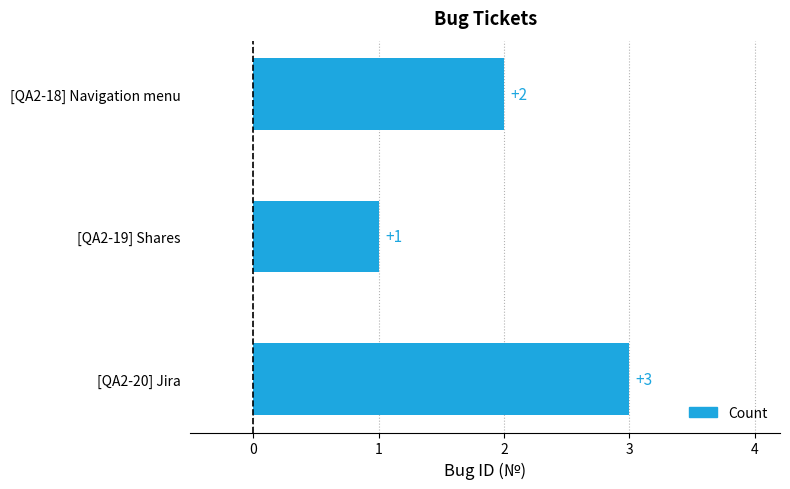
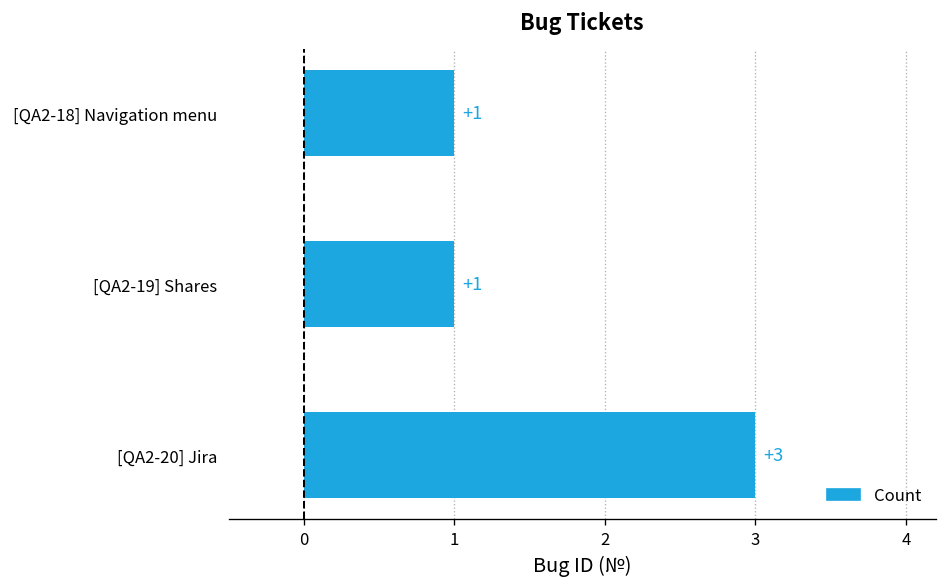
  {
-   "[QA2-18] Navigation menu": "+2",
+   "[QA2-18] Navigation menu": "+1",
    "[QA2-19] Shares": "+1",
    "[QA2-20] Jira": "+3"
  }
